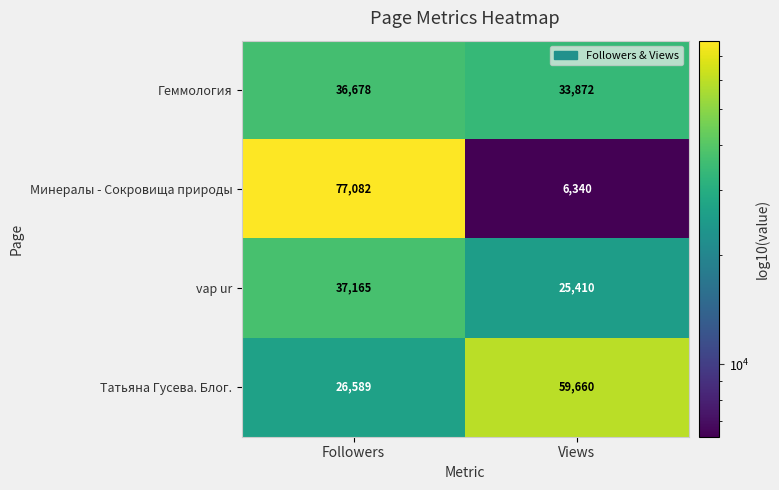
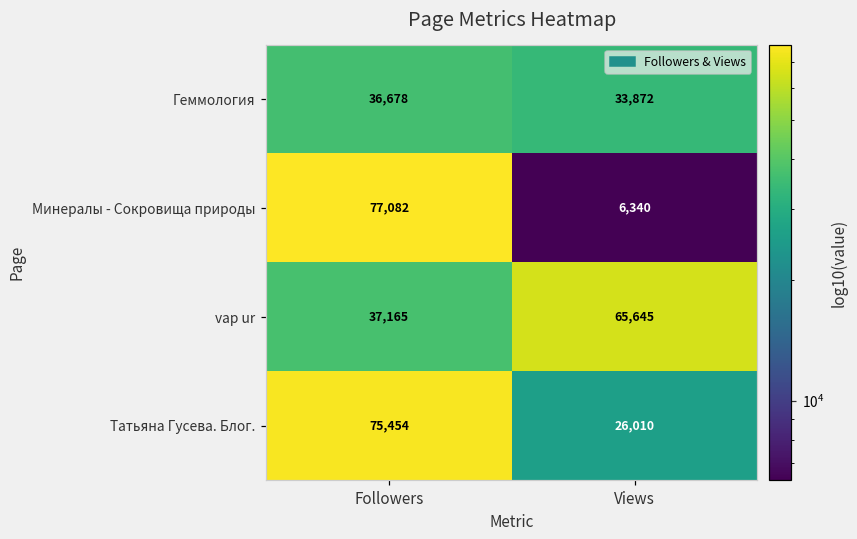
  {
    "Геммология": {
      "Followers": "36,678",
      "Views": "33,872"
    },
    "Минералы - Сокровища природы": {
      "Followers": "77,082",
      "Views": "6,340"
    },
    "vap ur": {
      "Followers": "37,165",
-     "Views": "25,410"
+     "Views": "65,645"
    },
    "Татьяна Гусева. Блог.": {
-     "Followers": "26,589",
-     "Views": "59,660"
+     "Followers": "75,454",
+     "Views": "26,010"
    }
  }
